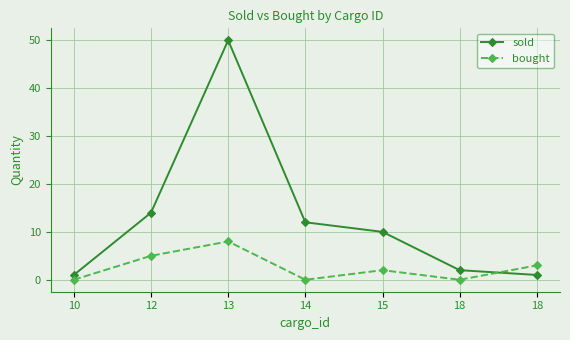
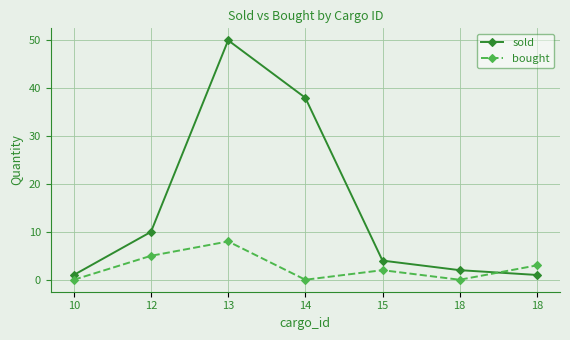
  {
    "sold": {
      "10": 1,
-     "12": 14,
+     "12": 10,
      "13": 50,
-     "14": 12,
-     "15": 10
+     "14": 38,
+     "15": 4
    },
    "bought": {
      "10": 0,
      "12": 5,
      "13": 8,
      "14": 0,
      "15": 2
    }
  }
